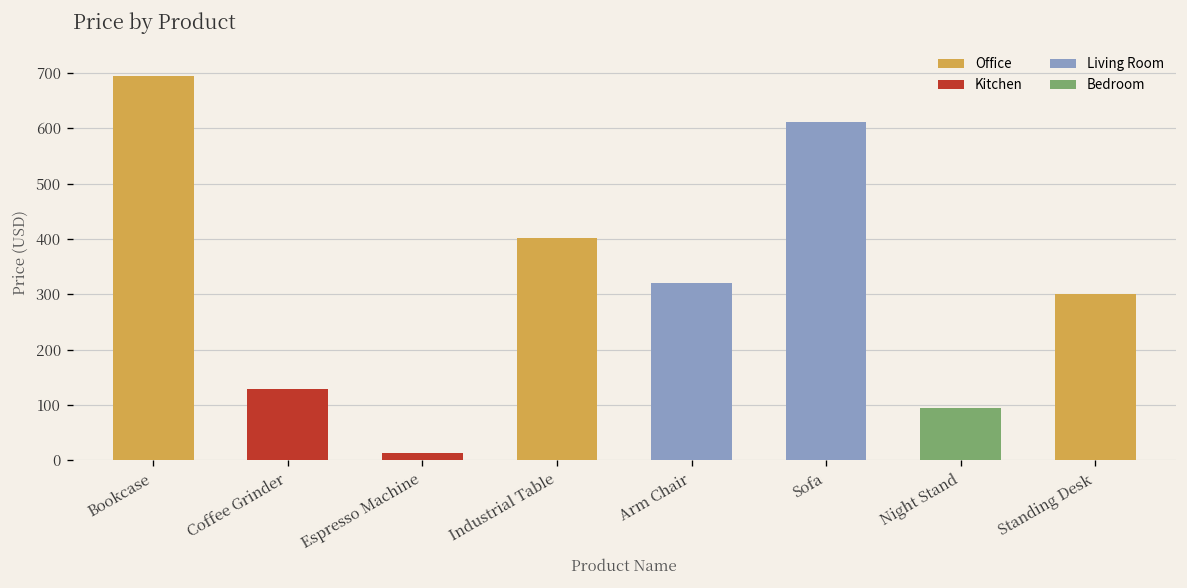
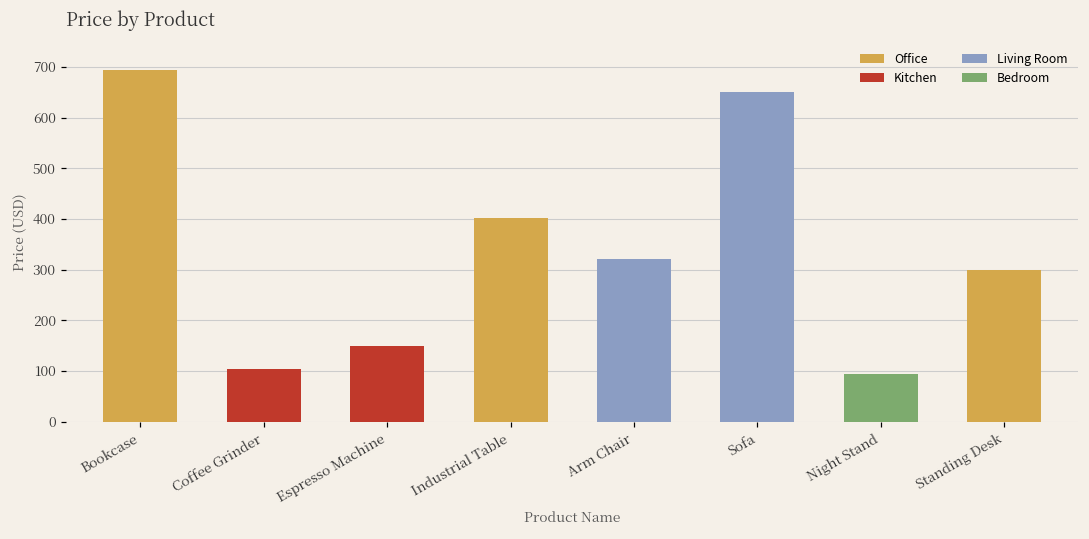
  {
    "Bookcase": 700,
-   "Coffee Grinder": 130,
-   "Espresso Machine": 10,
+   "Coffee Grinder": 110,
+   "Espresso Machine": 150,
    "Industrial Table": 400,
    "Arm Chair": 320,
-   "Sofa": 610,
+   "Sofa": 650,
    "Night Stand": 90,
    "Standing Desk": 300
  }
